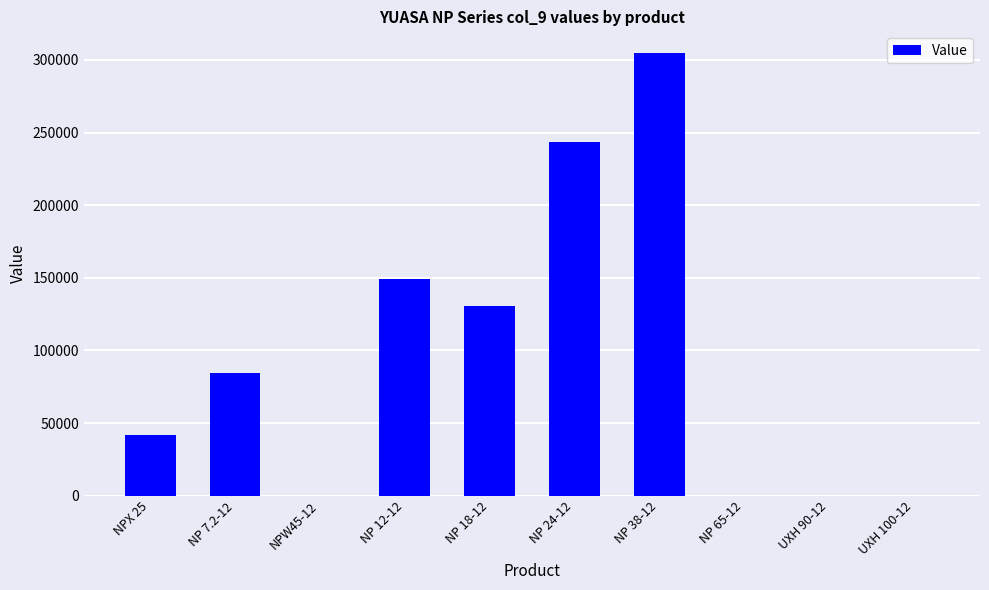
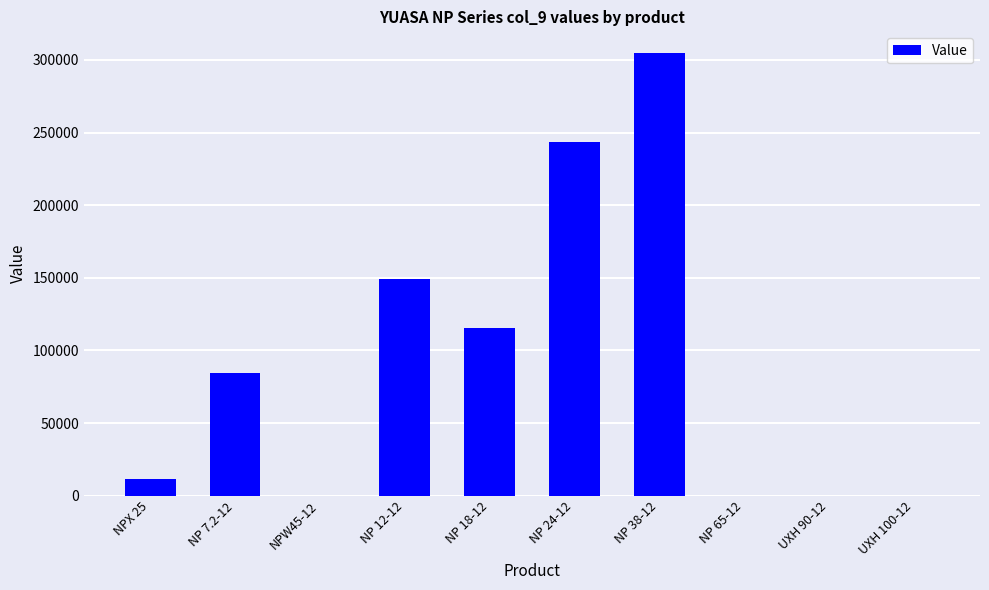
  {
-   "NPX 25": 42000,
+   "NPX 25": 11000,
    "NP 7.2-12": 85000,
    "NPW45-12": 0,
    "NP 12-12": 149000,
-   "NP 18-12": 131000,
+   "NP 18-12": 116000,
    "NP 24-12": 243000,
    "NP 38-12": 305000,
    "NP 65-12": 0,
    "UXH 90-12": 0,
    "UXH 100-12": 0
  }
